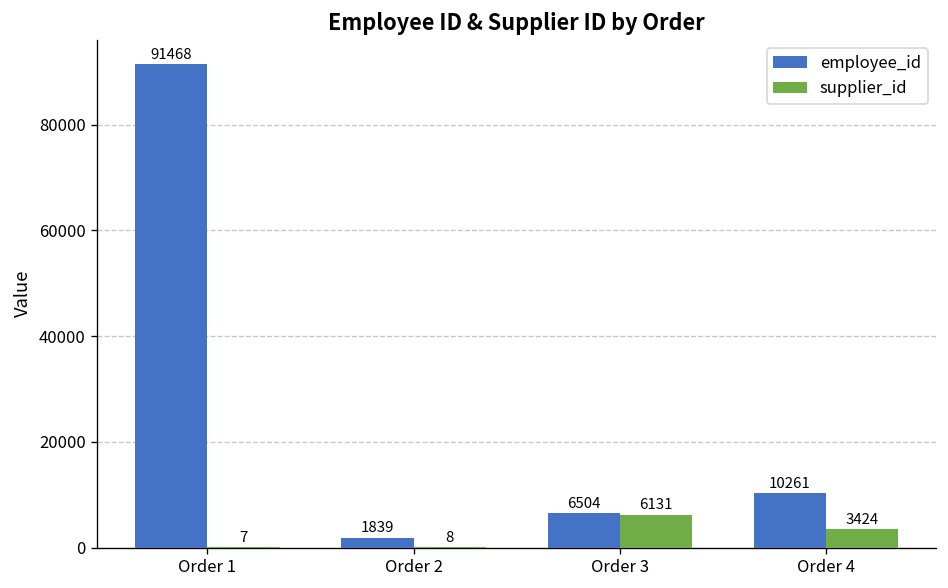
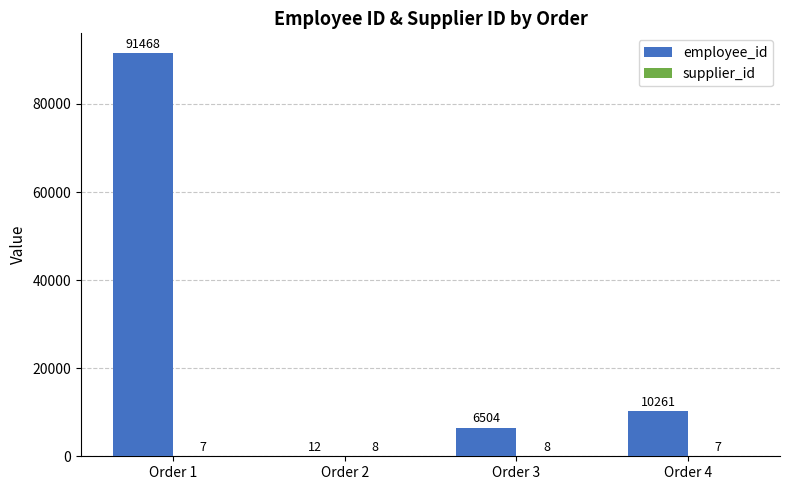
  {
    "employee_id": {
      "Order 1": 91468,
-     "Order 2": 1839,
+     "Order 2": 12,
      "Order 3": 6504,
      "Order 4": 10261
    },
    "supplier_id": {
      "Order 1": 7,
      "Order 2": 8,
-     "Order 3": 6131,
-     "Order 4": 3424
+     "Order 3": 8,
+     "Order 4": 7
    }
  }
